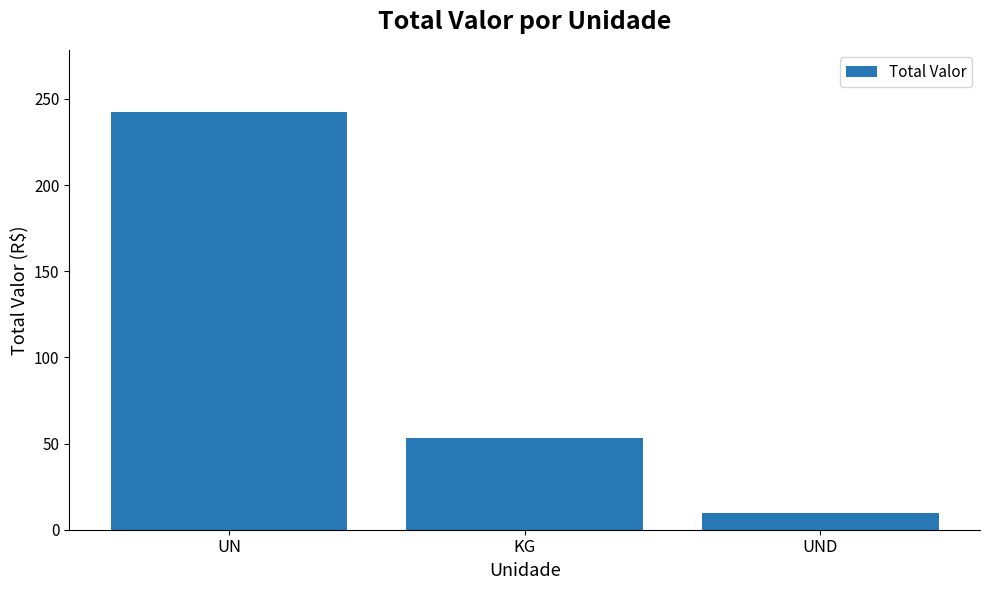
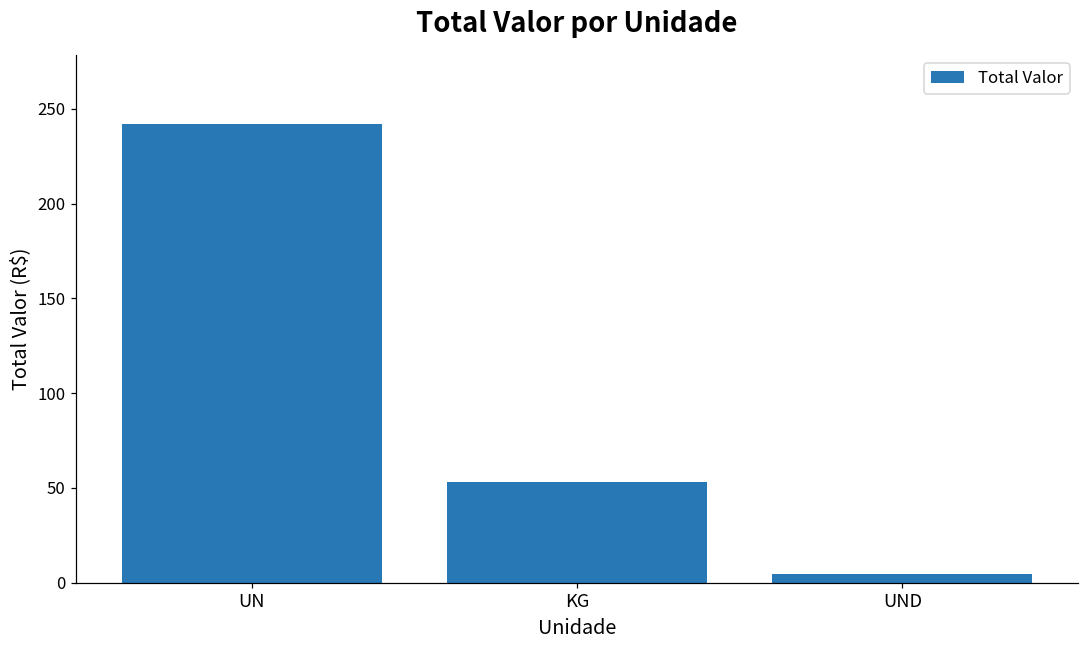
  {
    "UN": 242,
    "KG": 53,
-   "UND": 10
+   "UND": 4
  }
